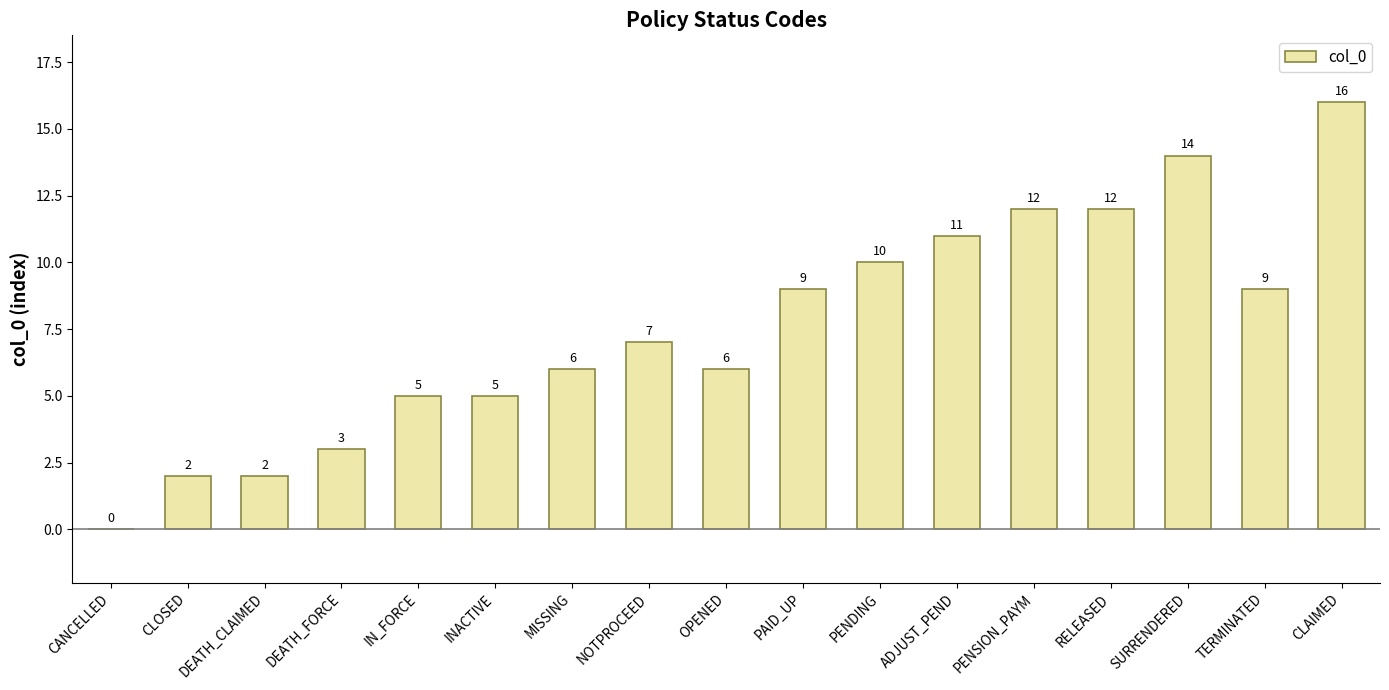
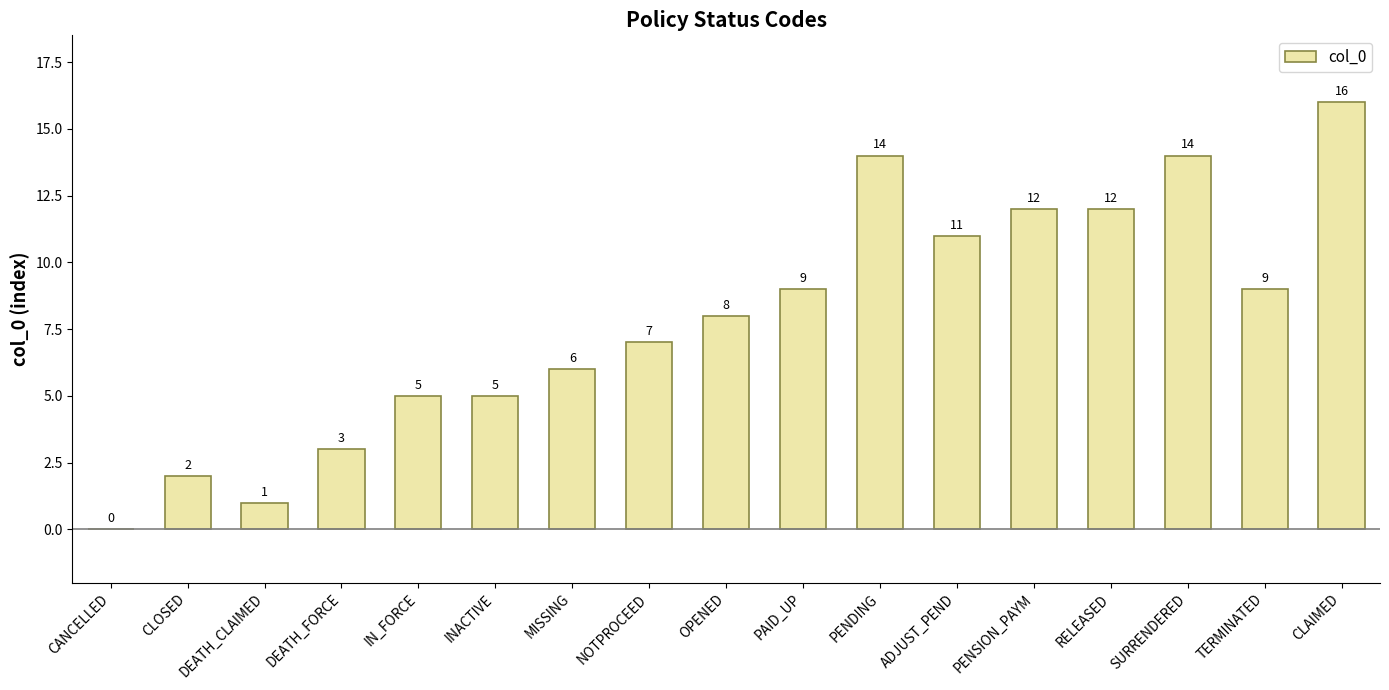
  {
    "CANCELLED": 0,
    "CLOSED": 2,
-   "DEATH_CLAIMED": 2,
+   "DEATH_CLAIMED": 1,
    "DEATH_FORCE": 3,
    "IN_FORCE": 5,
    "INACTIVE": 5,
    "MISSING": 6,
    "NOTPROCEED": 7,
-   "OPENED": 6,
+   "OPENED": 8,
    "PAID_UP": 9,
-   "PENDING": 10,
+   "PENDING": 14,
    "ADJUST_PEND": 11,
    "PENSION_PAYM": 12,
    "RELEASED": 12,
    "SURRENDERED": 14,
    "TERMINATED": 9,
    "CLAIMED": 16
  }
